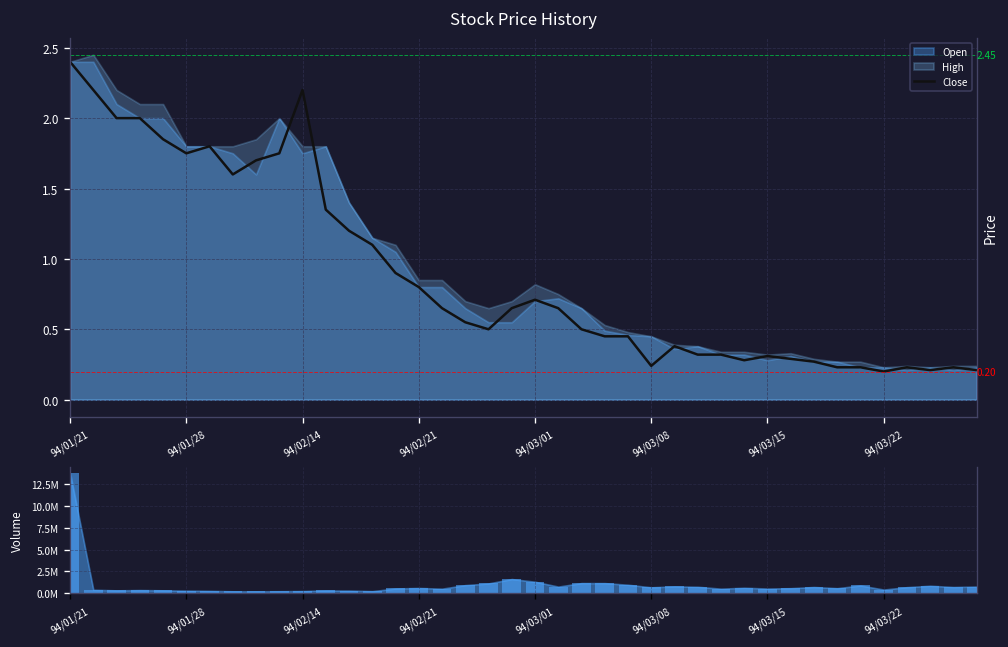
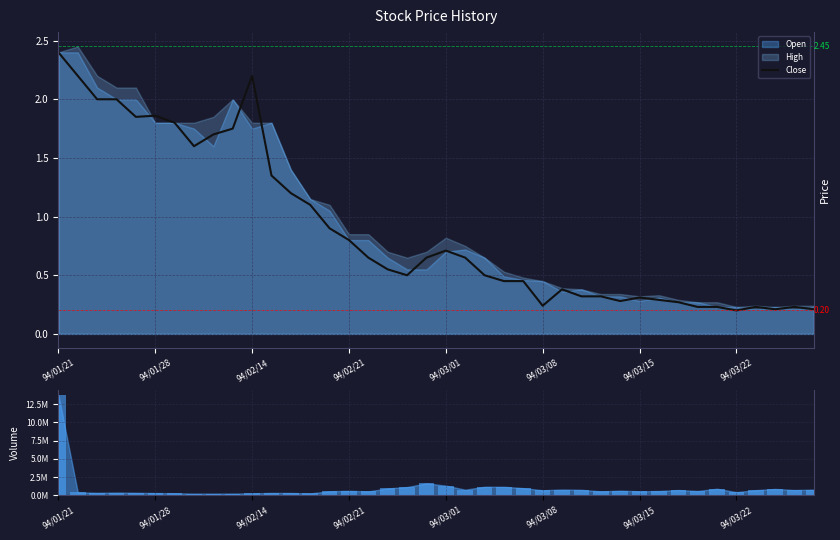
  {
    "Stock Price History": {
      "Close": {
-       "94/01/28": 1.75,
+       "94/01/28": 1.86,
        "94/02/14": 2.20,
        "94/03/08": 0.24,
        "94/03/22": 0.20
      }
    }
  }
